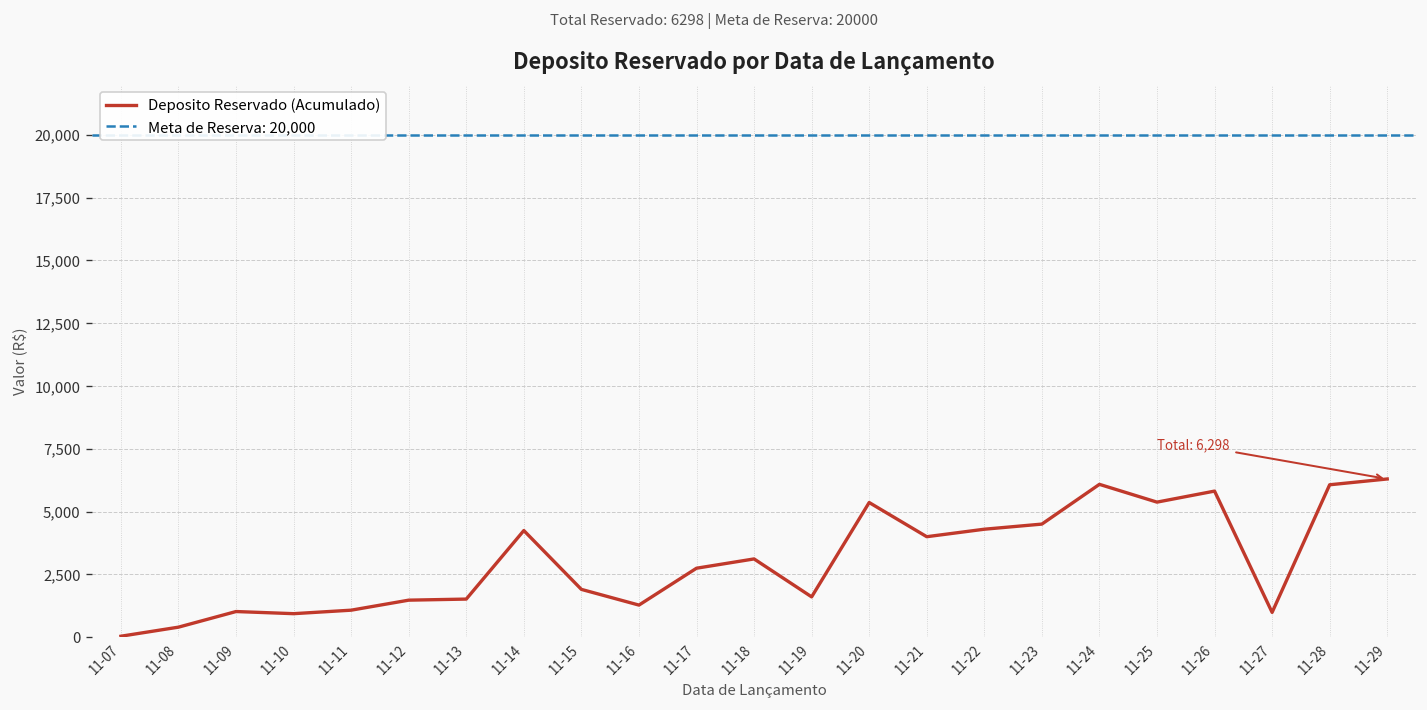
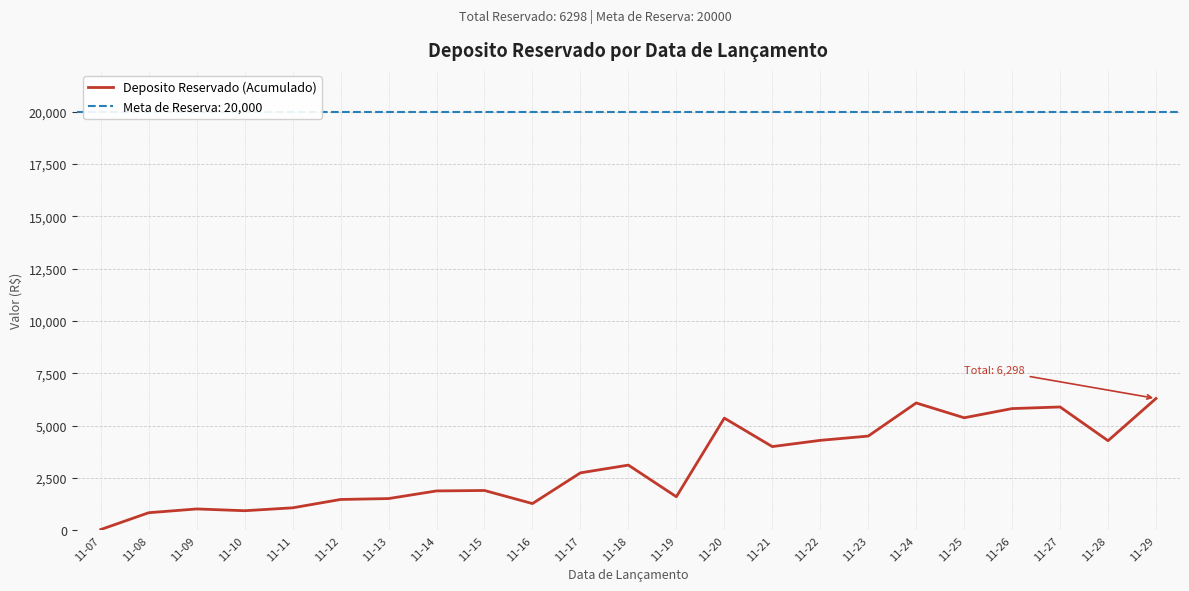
  {
    "11-07": "0",
-   "11-08": "400",
+   "11-08": "800",
    "11-09": "1,000",
    "11-10": "900",
    "11-11": "1,100",
    "11-12": "1,500",
    "11-13": "1,500",
-   "11-14": "4,200",
+   "11-14": "1,900",
    "11-15": "1,900",
    "11-16": "1,300",
    "11-17": "2,700",
    "11-18": "3,100",
    "11-19": "1,600",
    "11-20": "5,400",
    "11-21": "4,000",
    "11-22": "4,300",
    "11-23": "4,500",
    "11-24": "6,100",
    "11-25": "5,400",
    "11-26": "5,800",
-   "11-27": "1,000",
-   "11-28": "6,100"
+   "11-27": "5,900",
+   "11-28": "4,300"
  }
